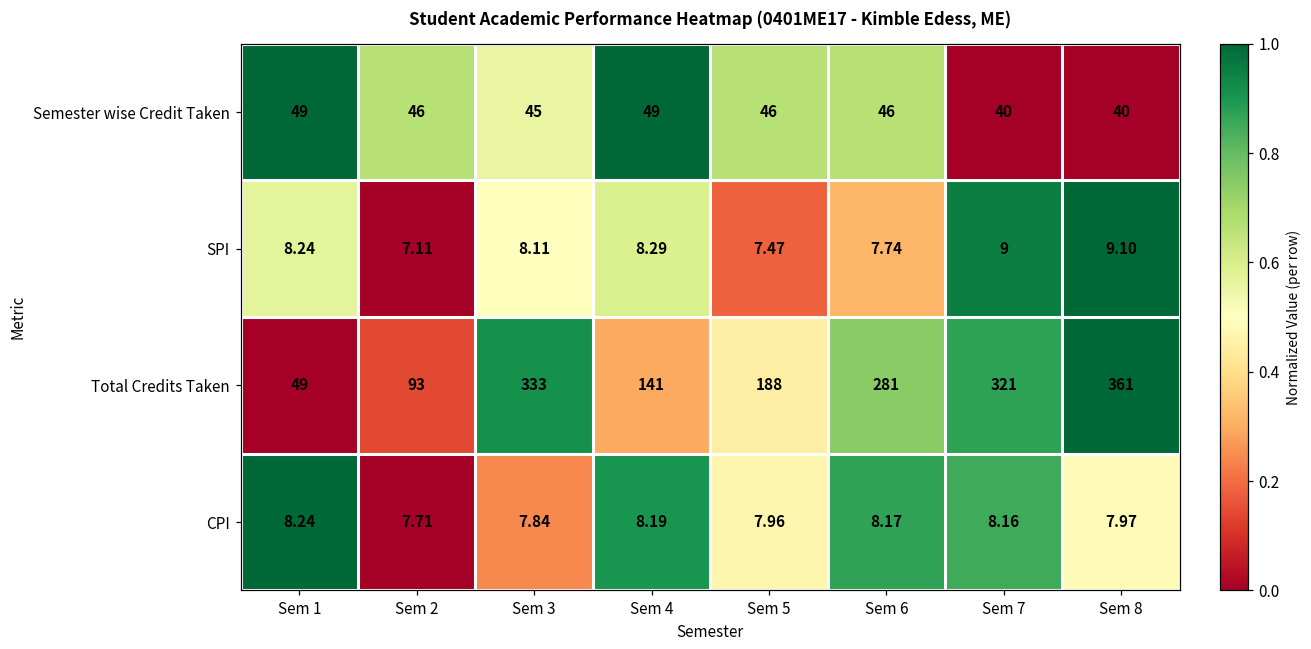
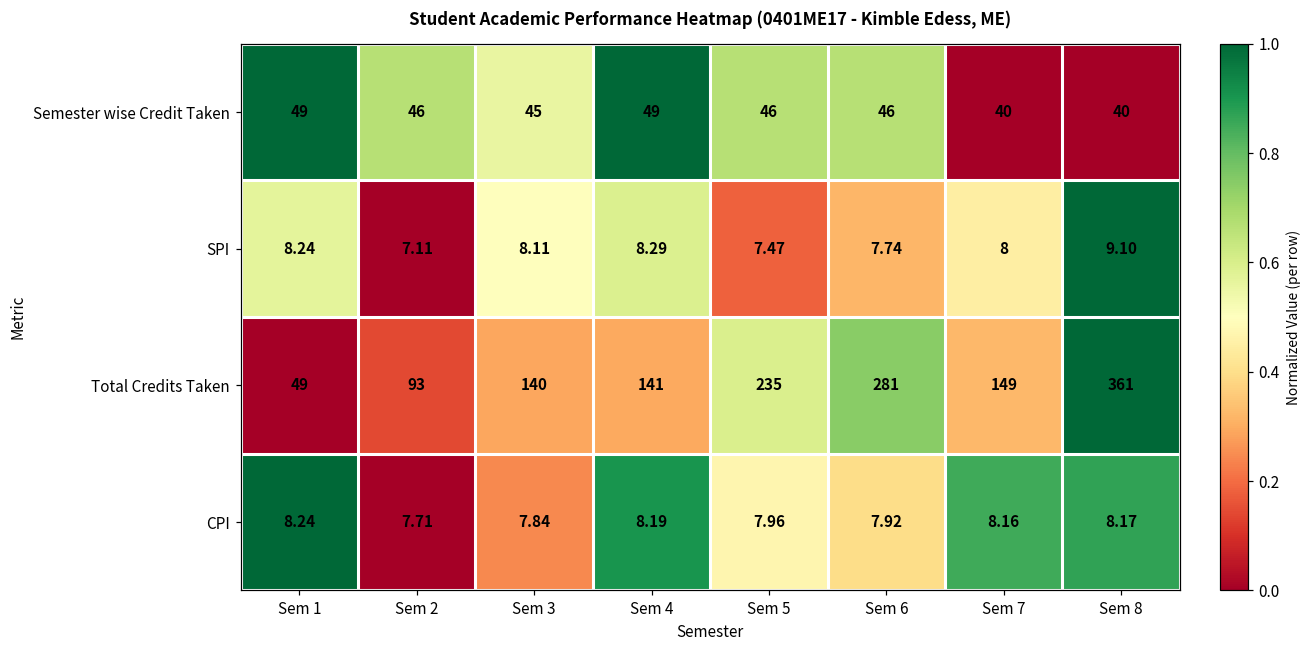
  {
    "Semester wise Credit Taken": {
      "Sem 1": 49,
      "Sem 2": 46,
      "Sem 3": 45,
      "Sem 4": 49,
      "Sem 5": 46,
      "Sem 6": 46,
      "Sem 7": 40,
      "Sem 8": 40
    },
    "SPI": {
      "Sem 1": 8.24,
      "Sem 2": 7.11,
      "Sem 3": 8.11,
      "Sem 4": 8.29,
      "Sem 5": 7.47,
      "Sem 6": 7.74,
-     "Sem 7": 9,
+     "Sem 7": 8,
      "Sem 8": 9.10
    },
    "Total Credits Taken": {
      "Sem 1": 49,
      "Sem 2": 93,
-     "Sem 3": 333,
+     "Sem 3": 140,
      "Sem 4": 141,
-     "Sem 5": 188,
+     "Sem 5": 235,
      "Sem 6": 281,
-     "Sem 7": 321,
+     "Sem 7": 149,
      "Sem 8": 361
    },
    "CPI": {
      "Sem 1": 8.24,
      "Sem 2": 7.71,
      "Sem 3": 7.84,
      "Sem 4": 8.19,
      "Sem 5": 7.96,
-     "Sem 6": 8.17,
+     "Sem 6": 7.92,
      "Sem 7": 8.16,
-     "Sem 8": 7.97
+     "Sem 8": 8.17
    }
  }
